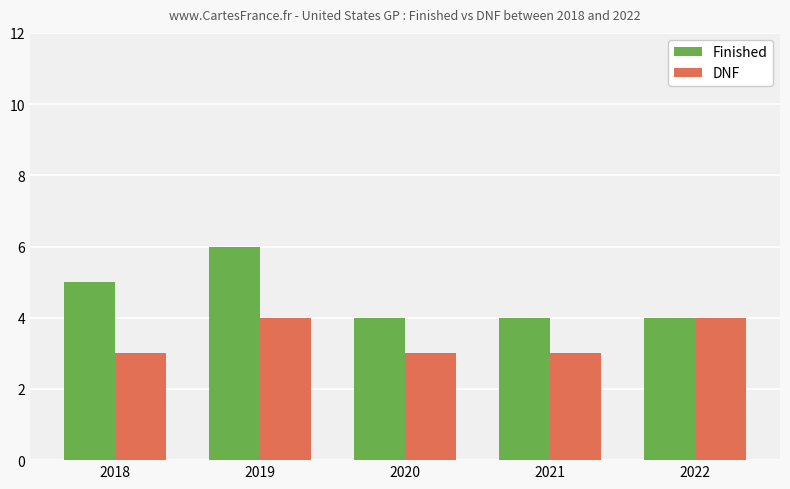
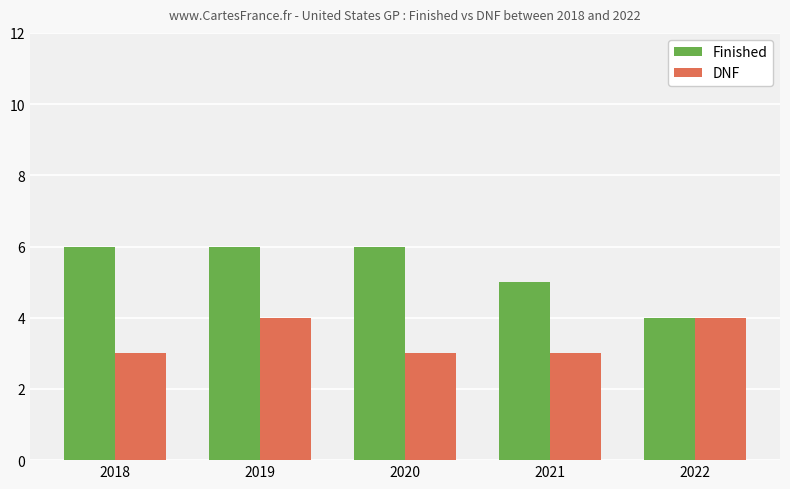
  {
    "Finished": {
-     "2018": 5,
+     "2018": 6,
      "2019": 6,
-     "2020": 4,
-     "2021": 4,
+     "2020": 6,
+     "2021": 5,
      "2022": 4
    },
    "DNF": {
      "2018": 3,
      "2019": 4,
      "2020": 3,
      "2021": 3,
      "2022": 4
    }
  }
